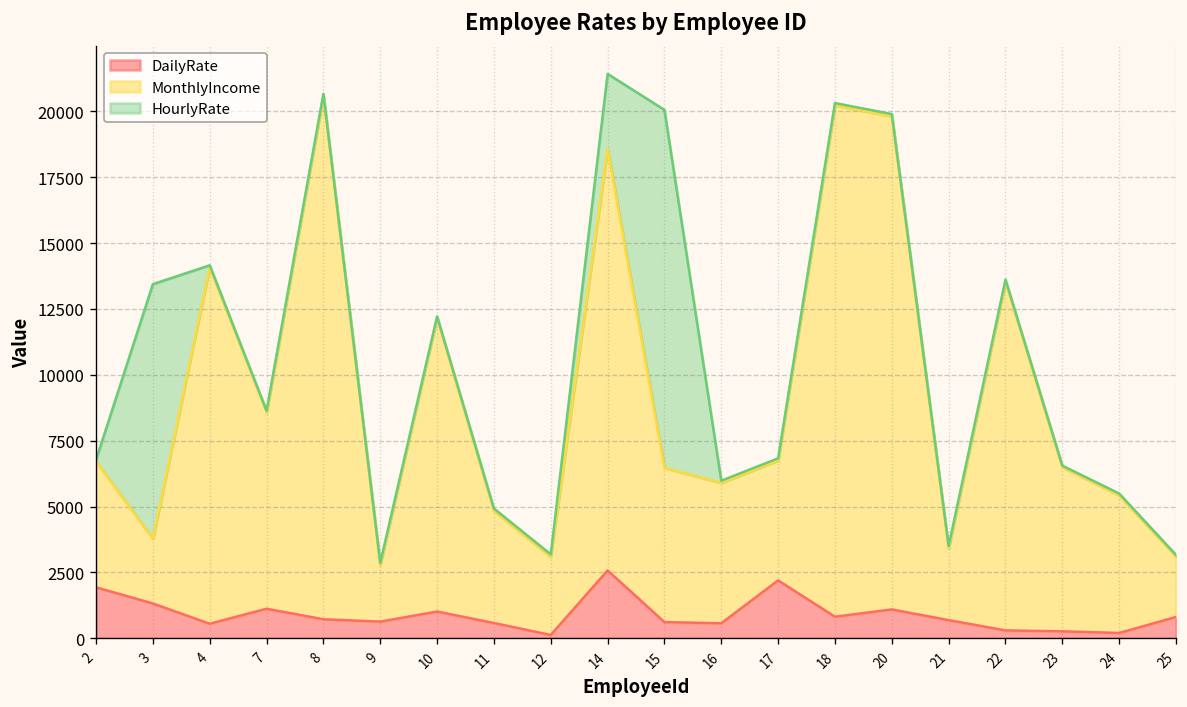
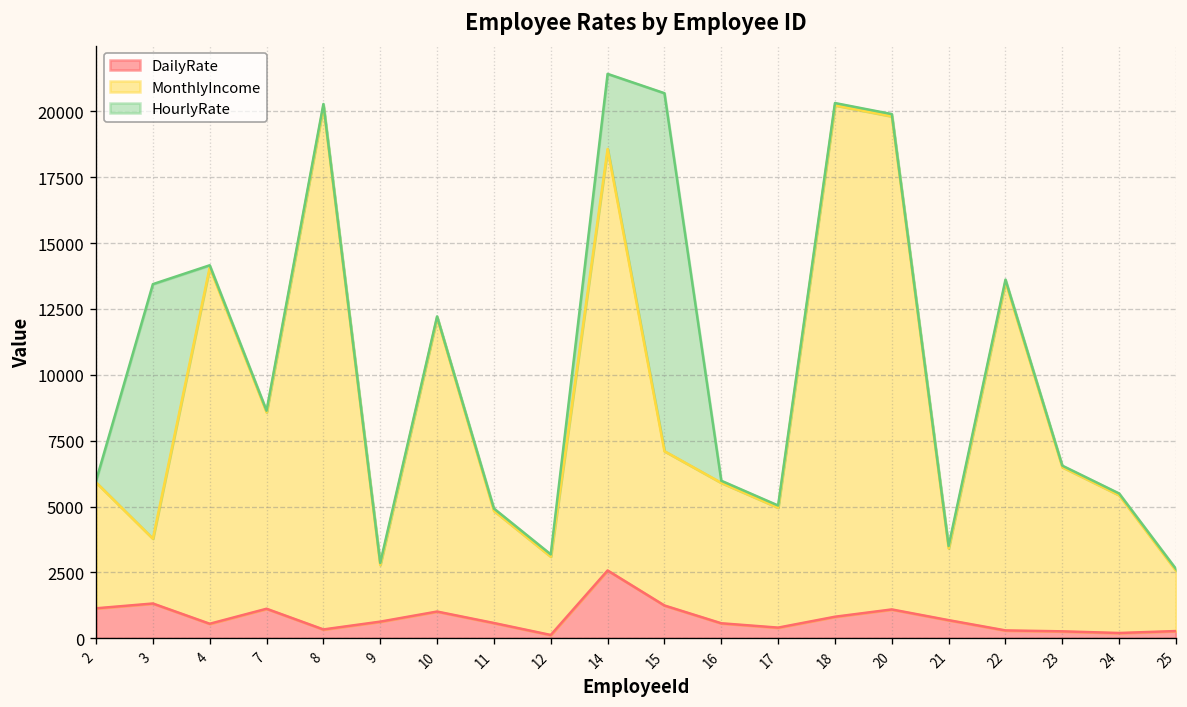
  {
    "DailyRate": {
-     "2": 1900,
+     "2": 1100,
      "3": 1300,
      "4": 600,
      "7": 1100,
-     "8": 700,
+     "8": 300,
      "9": 600,
      "10": 1000,
      "11": 600,
      "12": 100,
      "14": 2600,
-     "15": 600,
+     "15": 1200,
      "16": 600,
-     "17": 2200,
+     "17": 400,
      "18": 800,
      "20": 1100,
      "21": 700,
      "22": 300,
      "23": 300,
      "24": 200,
-     "25": 800
+     "25": 300
    },
    "MonthlyIncome": {
      "3": 2500,
      "14": 16000,
      "15": 5900
    },
    "HourlyRate": {
      "3": 9700,
      "14": 2900,
      "15": 13600
    }
  }
